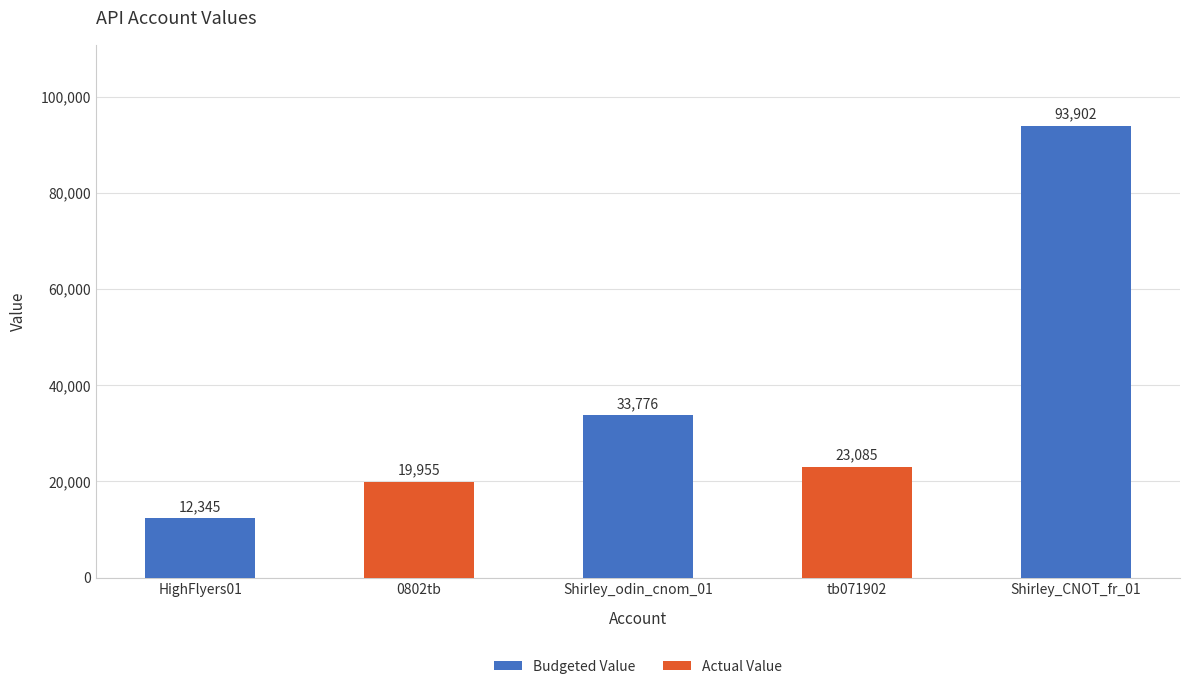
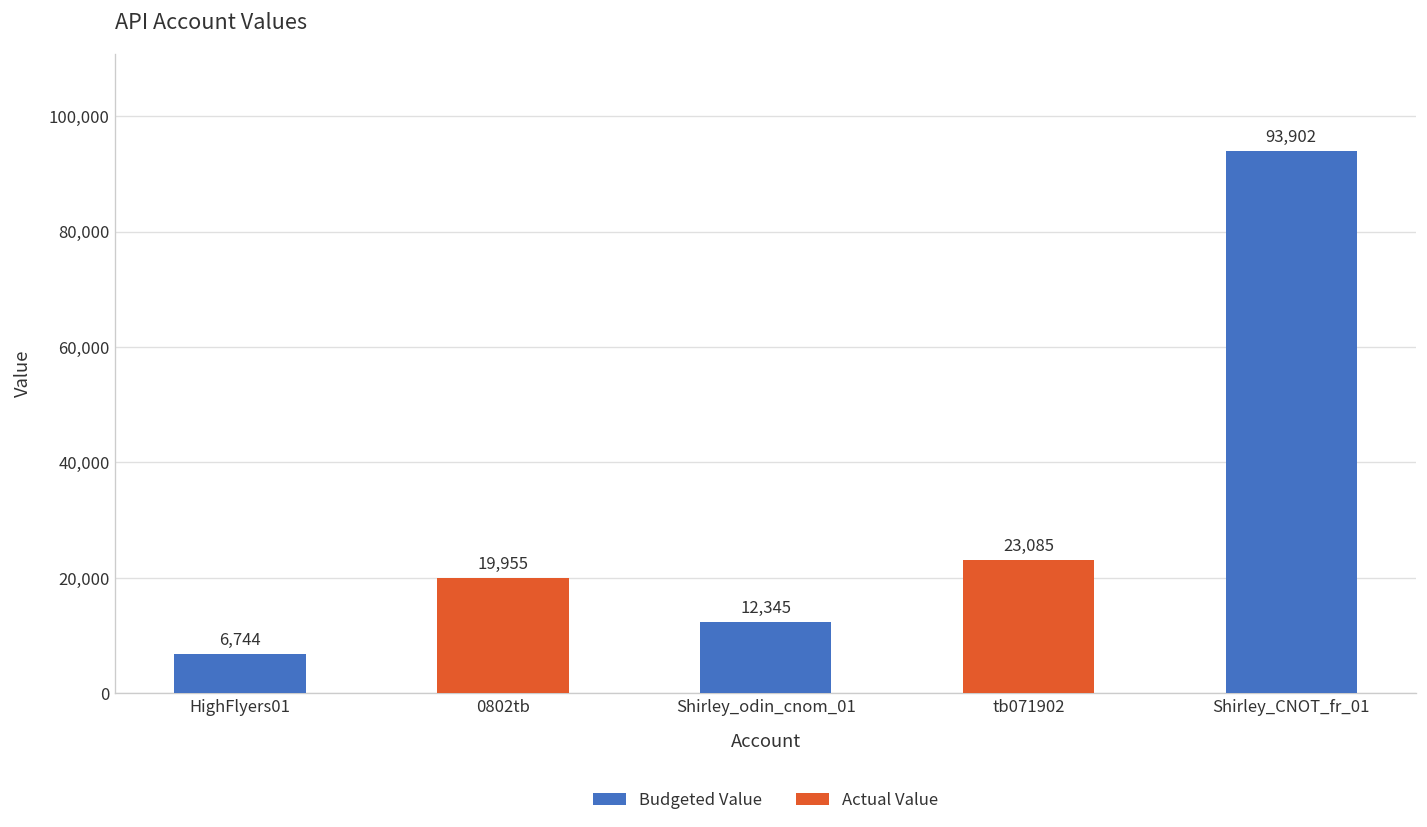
  {
-   "HighFlyers01": "12,345",
+   "HighFlyers01": "6,744",
    "0802tb": "19,955",
-   "Shirley_odin_cnom_01": "33,776",
+   "Shirley_odin_cnom_01": "12,345",
    "tb071902": "23,085",
    "Shirley_CNOT_fr_01": "93,902"
  }
